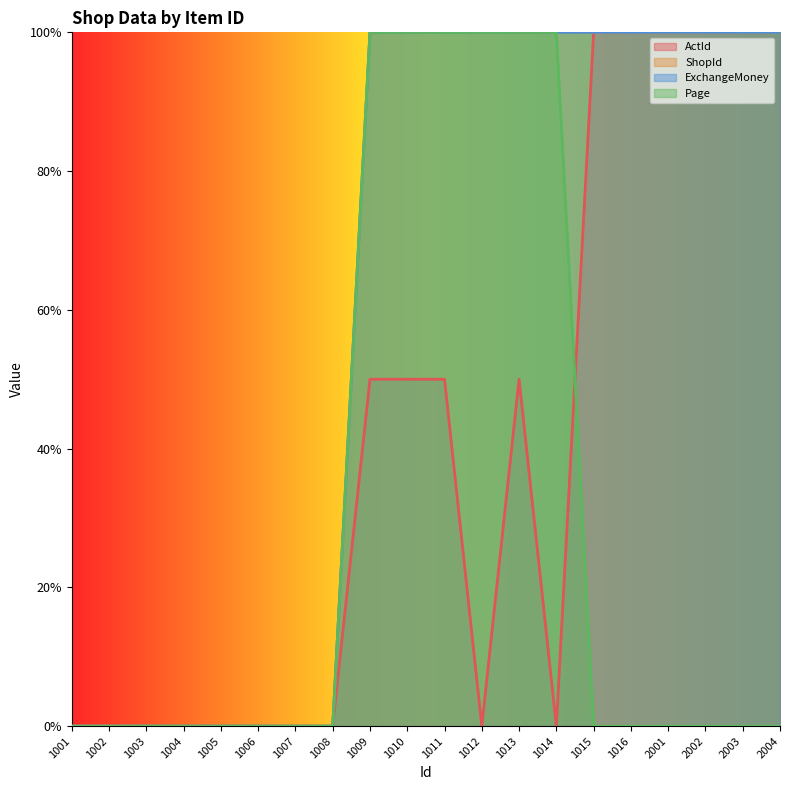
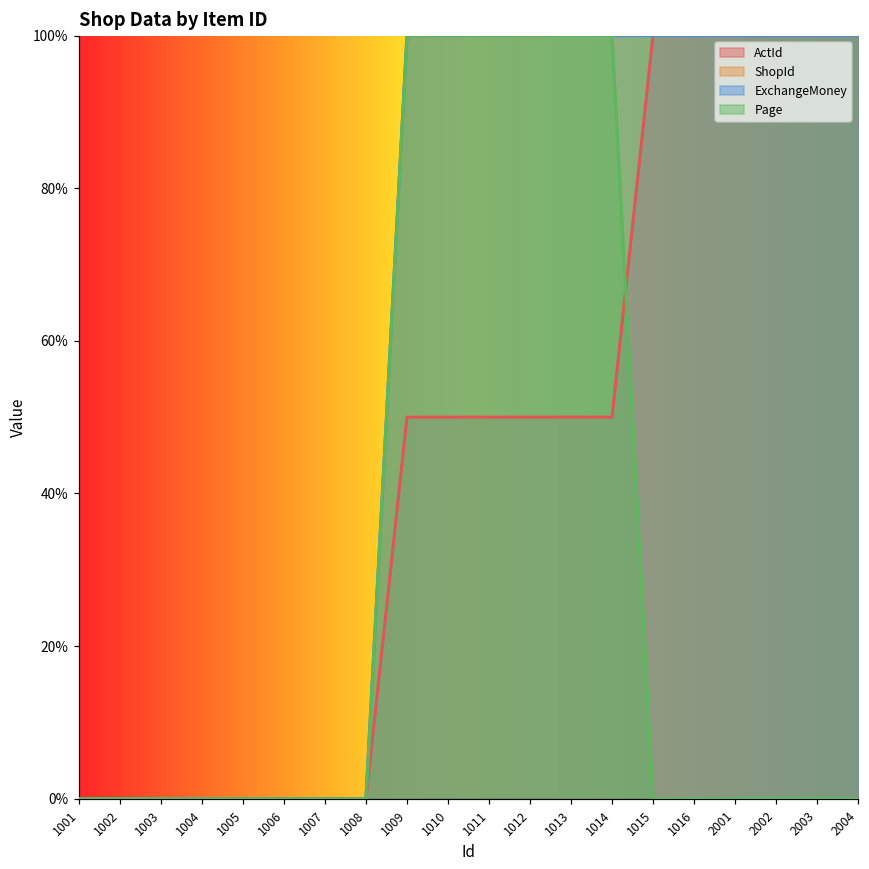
  {
    "ActId": {
      "1009": "50%",
      "1010": "50%",
      "1011": "50%",
-     "1012": "0%",
+     "1012": "50%",
      "1013": "50%",
-     "1014": "0%"
+     "1014": "50%"
    },
    "Page": {
      "1015": "0%",
      "1016": "0%",
      "2001": "0%",
      "2002": "0%",
      "2003": "0%",
      "2004": "0%"
    }
  }
